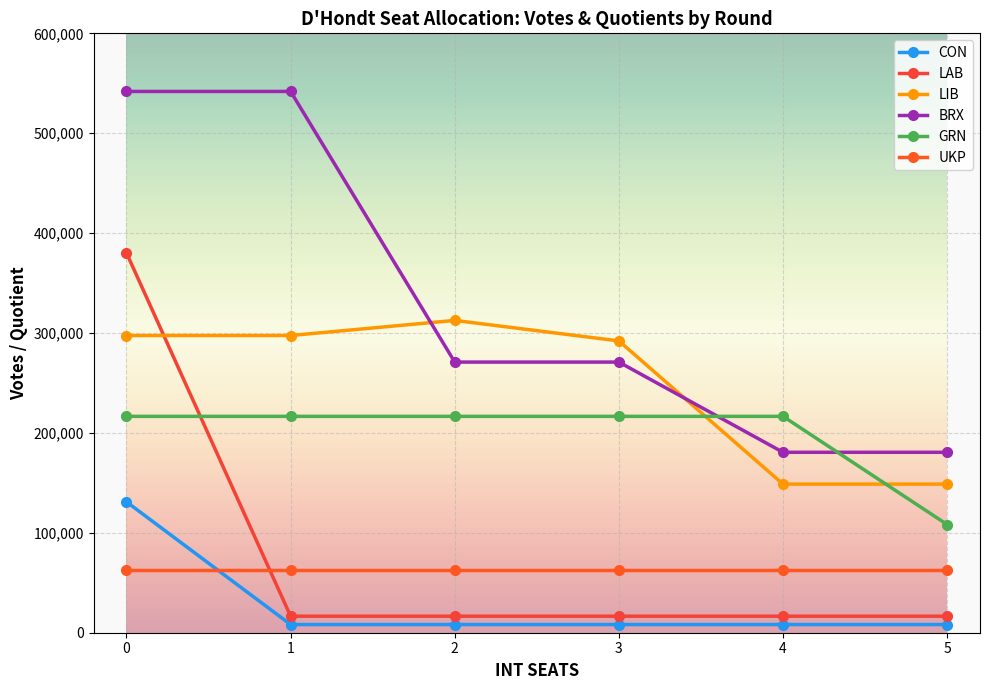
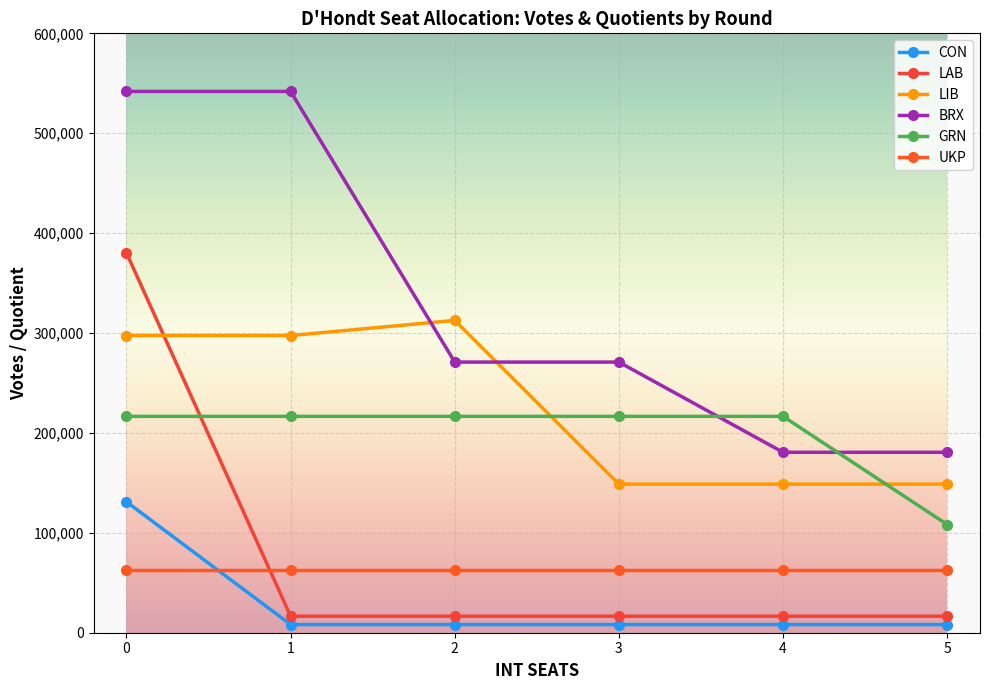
  {
    "CON": {
      "0": "130,000",
      "1": "10,000",
      "2": "10,000",
      "3": "10,000",
      "4": "10,000",
      "5": "10,000"
    },
    "LIB": {
      "0": "300,000",
      "1": "300,000",
      "2": "310,000",
-     "3": "290,000",
+     "3": "150,000",
      "4": "150,000",
      "5": "150,000"
    },
    "BRX": {
      "0": "540,000",
      "1": "540,000",
      "2": "270,000",
      "3": "270,000",
      "4": "180,000",
      "5": "180,000"
    },
    "GRN": {
      "0": "220,000",
      "1": "220,000",
      "2": "220,000",
      "3": "220,000",
      "4": "220,000",
      "5": "110,000"
    }
  }
